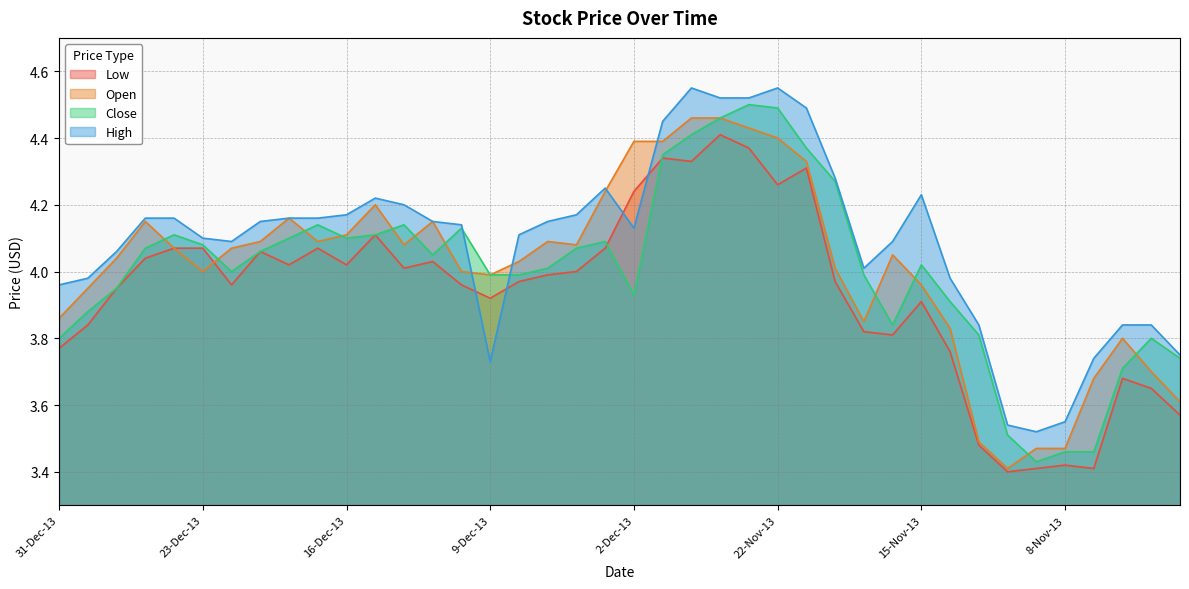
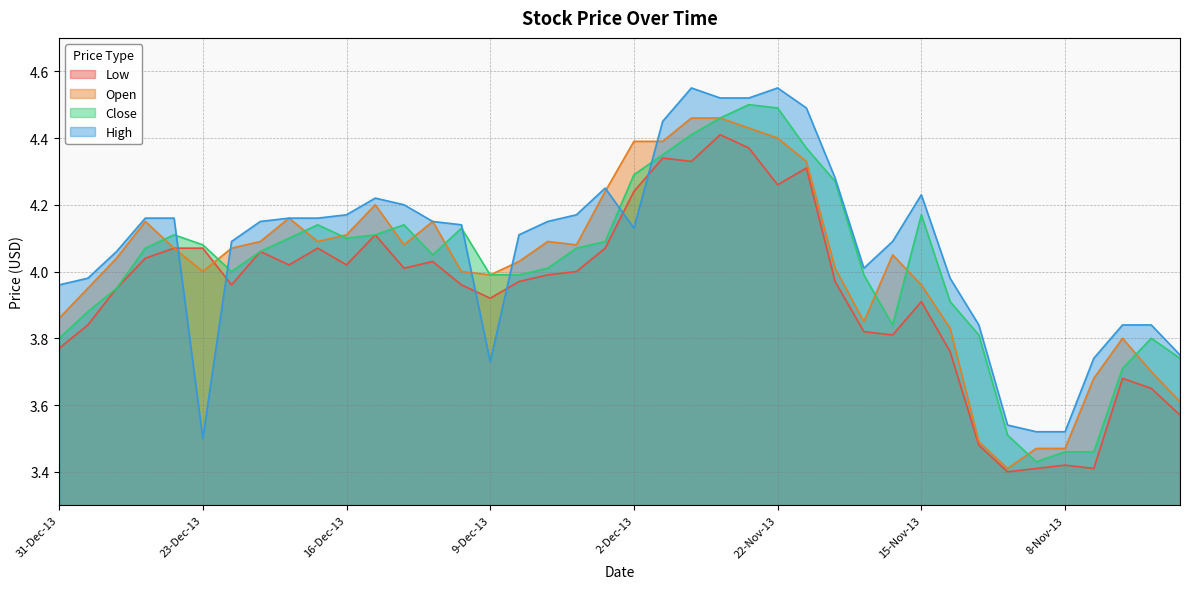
  {
    "Close": {
      "31-Dec-13": 3.80,
      "23-Dec-13": 4.08,
      "16-Dec-13": 4.10,
-     "2-Dec-13": 3.93,
+     "2-Dec-13": 4.29,
      "22-Nov-13": 4.49,
-     "15-Nov-13": 4.02,
+     "15-Nov-13": 4.17,
      "8-Nov-13": 3.46
    },
    "High": {
      "31-Dec-13": 3.96,
-     "23-Dec-13": 4.1,
+     "23-Dec-13": 3.5,
      "16-Dec-13": 4.17,
      "9-Dec-13": 3.73,
      "2-Dec-13": 4.13,
      "22-Nov-13": 4.55,
      "15-Nov-13": 4.23,
-     "8-Nov-13": 3.55
+     "8-Nov-13": 3.52
    }
  }
